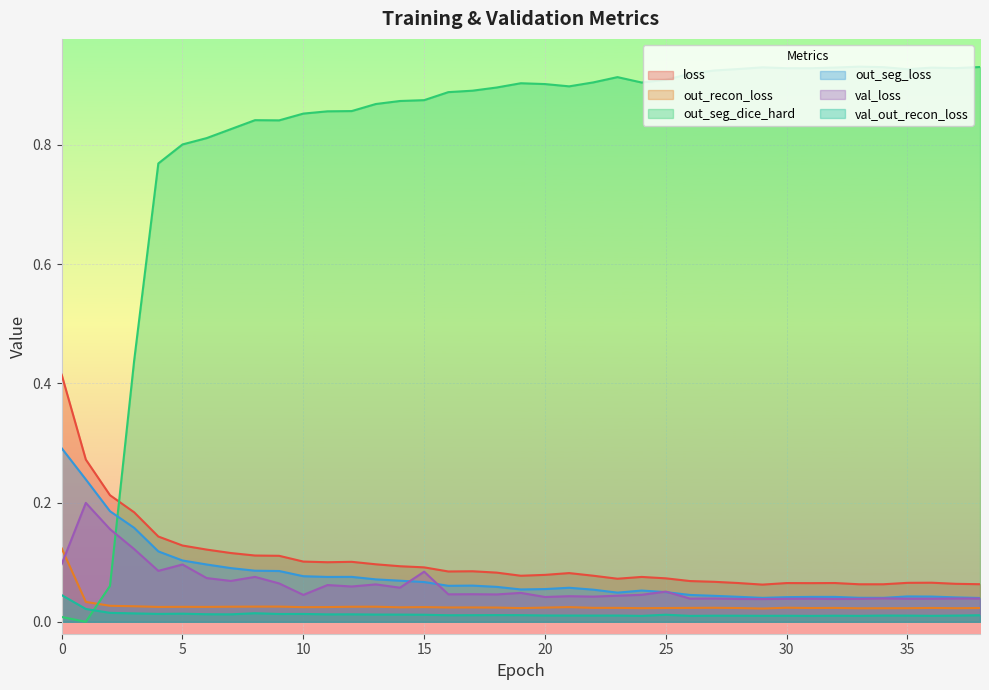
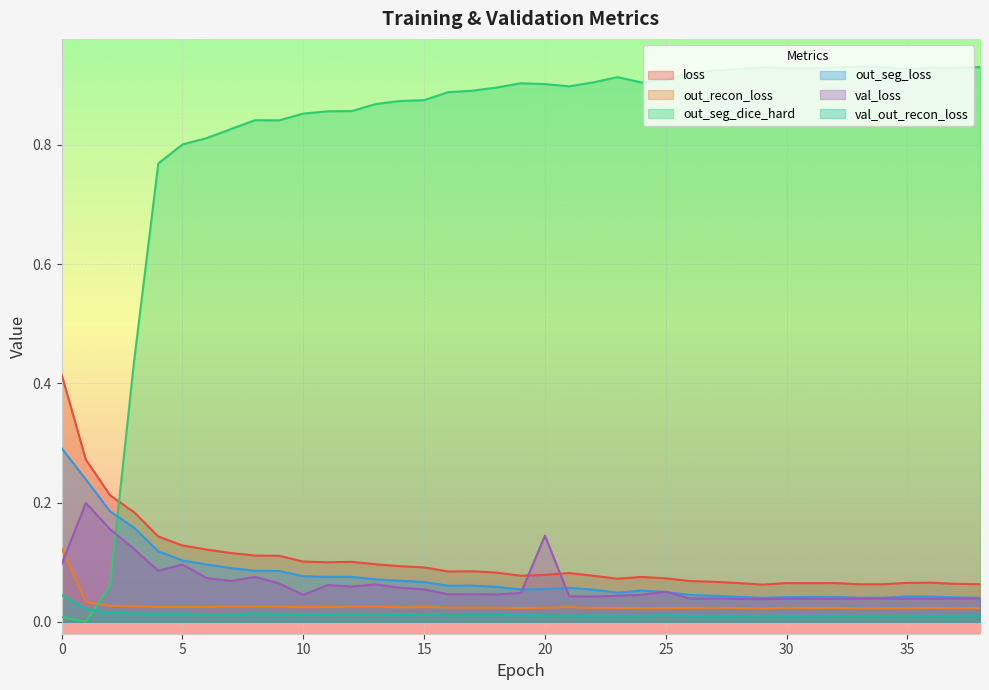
  {
    "val_loss": {
      "0": 0.10,
      "5": 0.10,
      "10": 0.05,
-     "15": 0.08,
-     "20": 0.04
+     "15": 0.05,
+     "20": 0.14
    }
  }
